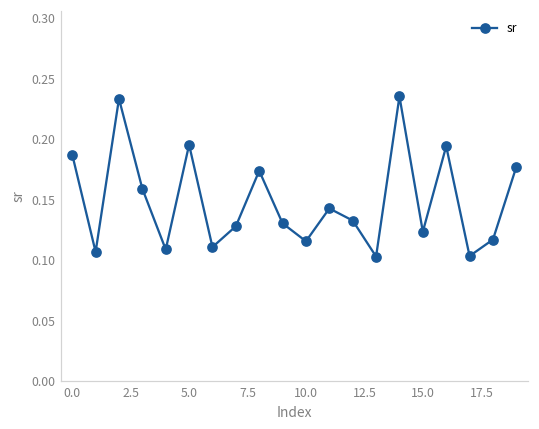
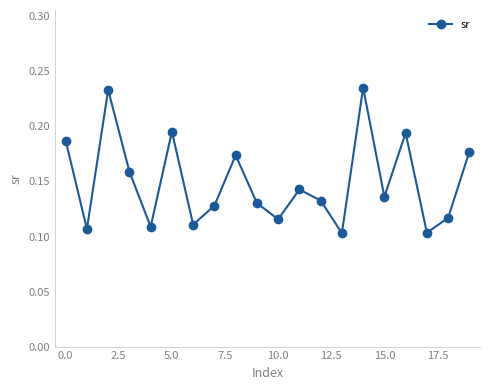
  {
    "0.0": 0.187,
    "5.0": 0.195,
    "10.0": 0.116,
-   "15.0": 0.124
+   "15.0": 0.136
  }
